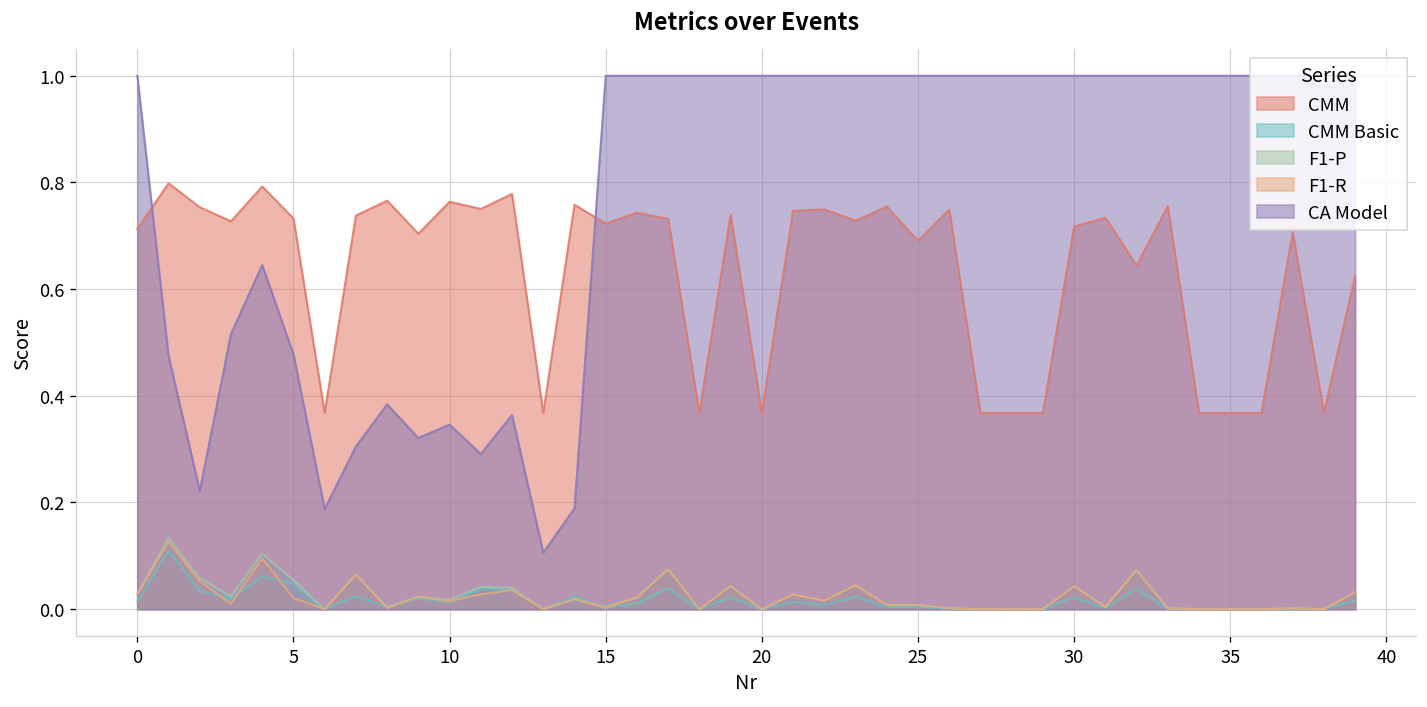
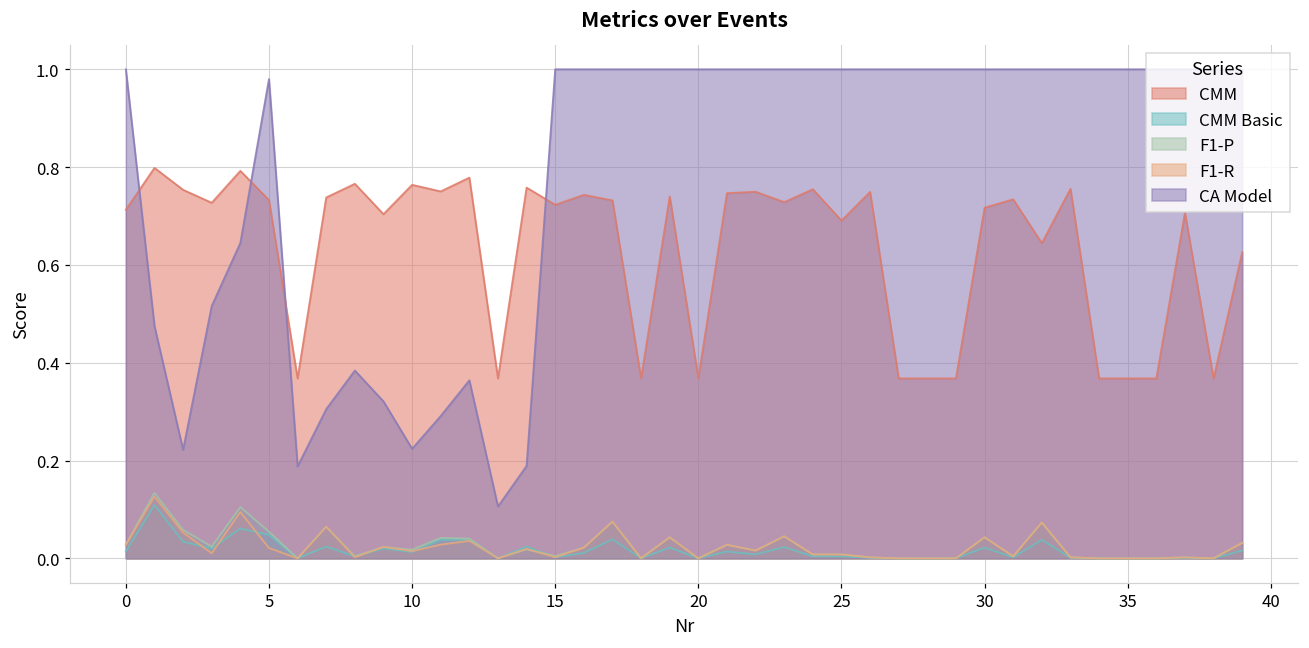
  {
    "CA Model": {
      "0": 1.00,
-     "5": 0.48,
-     "10": 0.35,
+     "5": 0.98,
+     "10": 0.22,
      "15": 1.00,
      "20": 1.00,
      "25": 1.00,
      "30": 1.00,
      "35": 1.00
    }
  }
